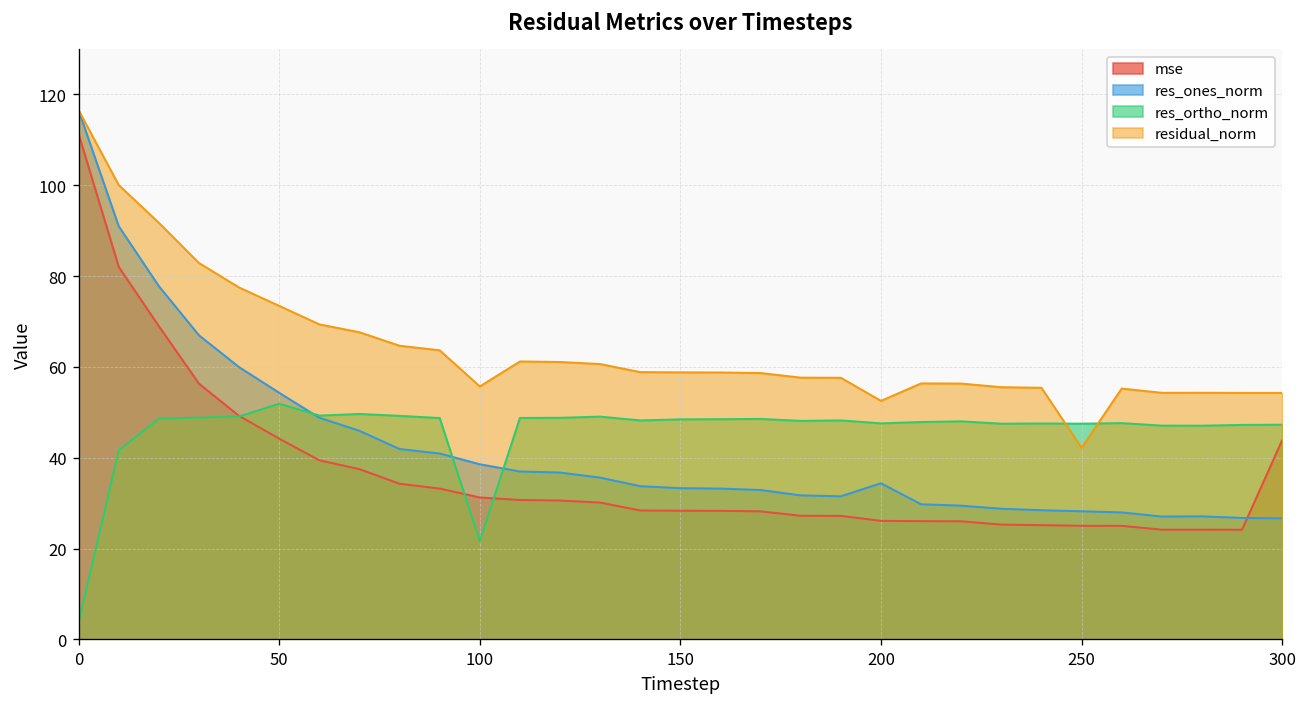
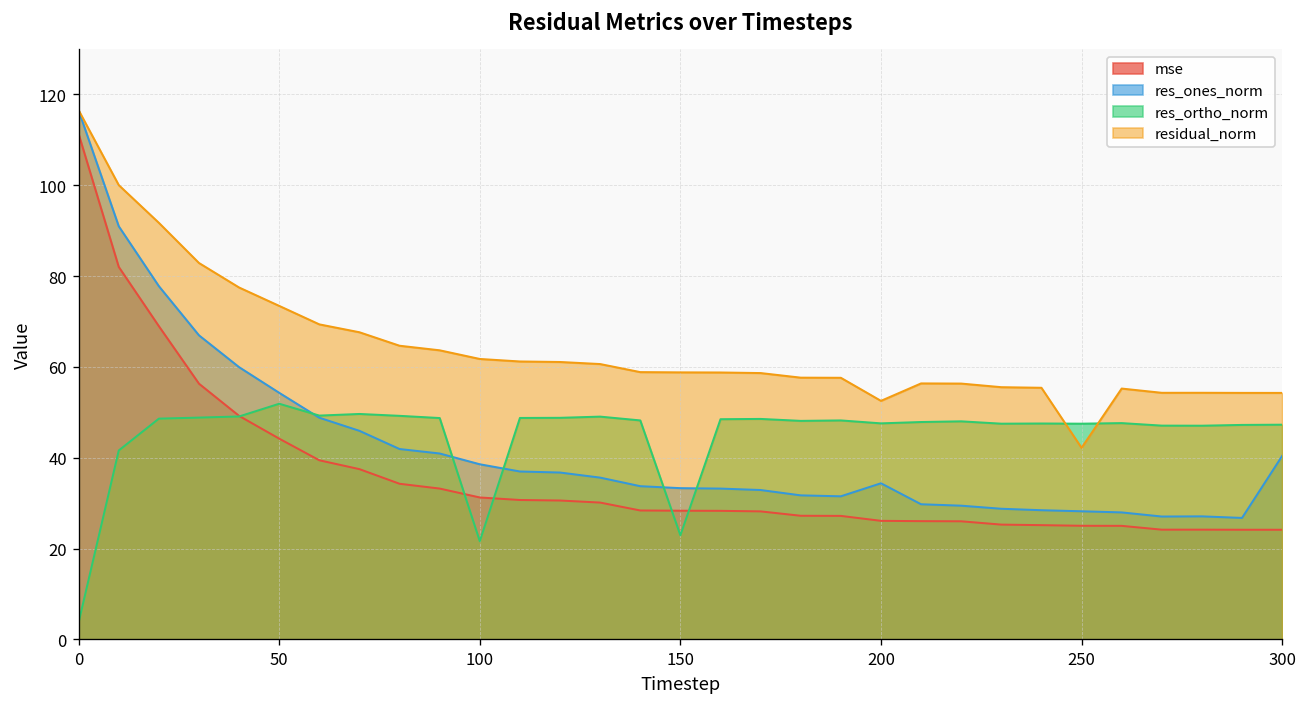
  {
    "mse": {
      "0": 111,
      "50": 44,
      "100": 31,
      "150": 28,
      "200": 26,
      "250": 25,
-     "300": 44
+     "300": 24
    },
    "res_ones_norm": {
      "50": 54,
      "100": 39,
      "150": 33,
      "200": 34,
      "250": 28,
-     "300": 27
+     "300": 40
    },
    "res_ortho_norm": {
      "0": 4,
      "50": 52,
      "100": 22,
-     "150": 48,
+     "150": 23,
      "200": 48,
      "250": 48,
      "300": 47
    },
    "residual_norm": {
      "50": 73,
-     "100": 56,
+     "100": 62,
      "150": 59,
      "200": 53,
      "250": 42,
      "300": 54
    }
  }
